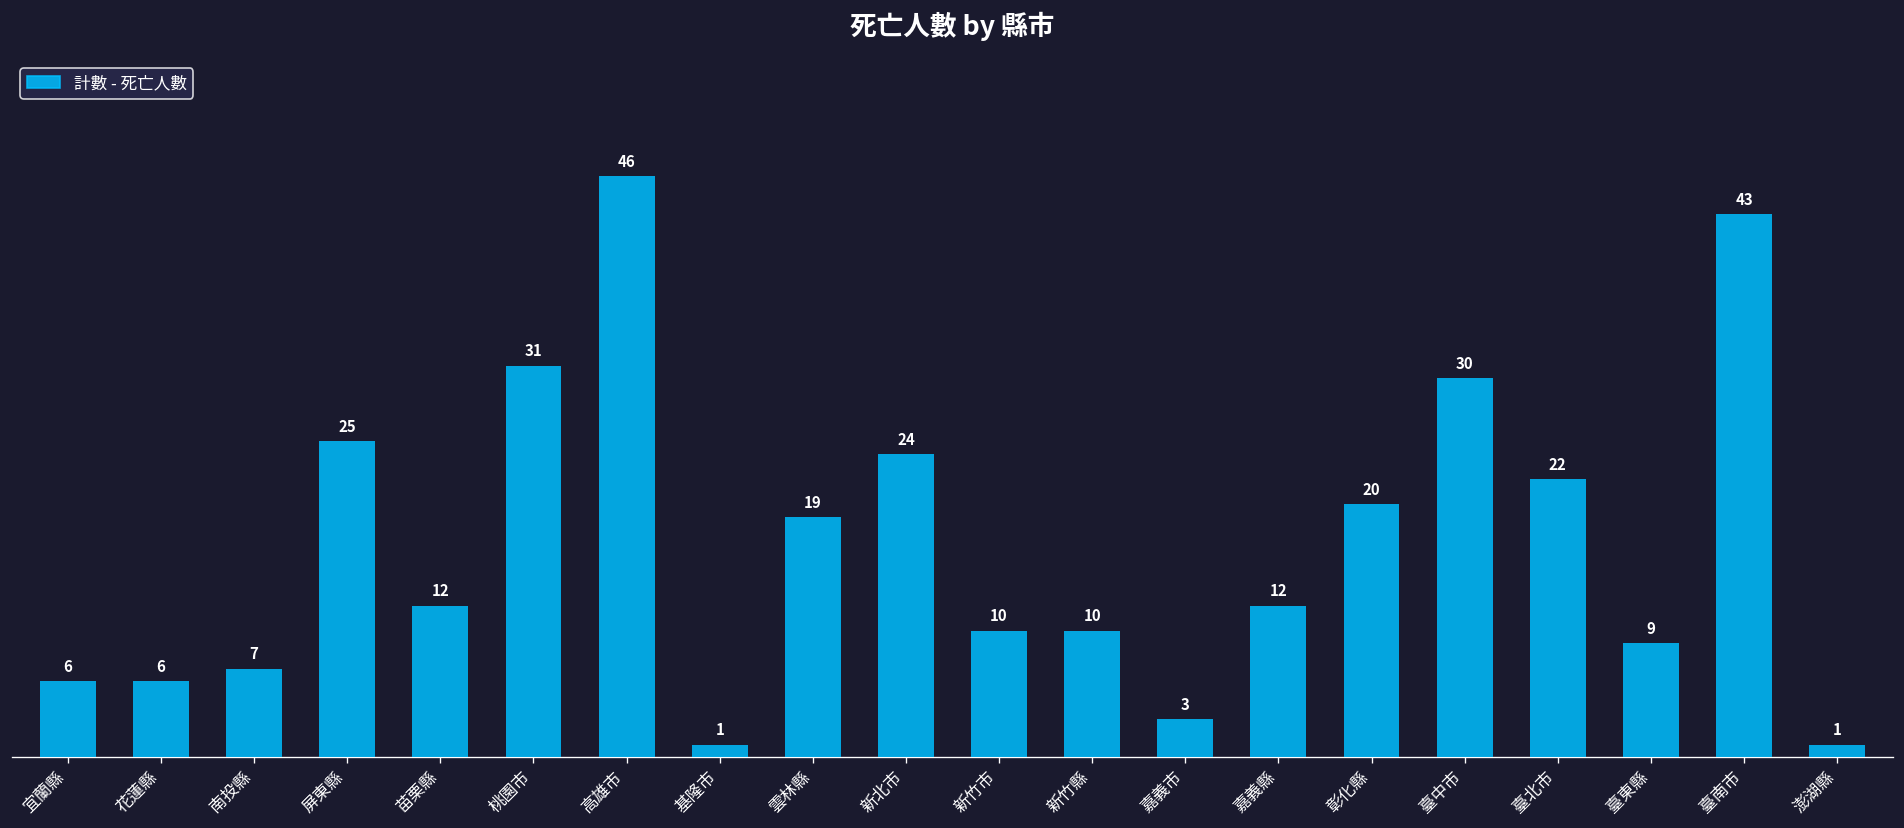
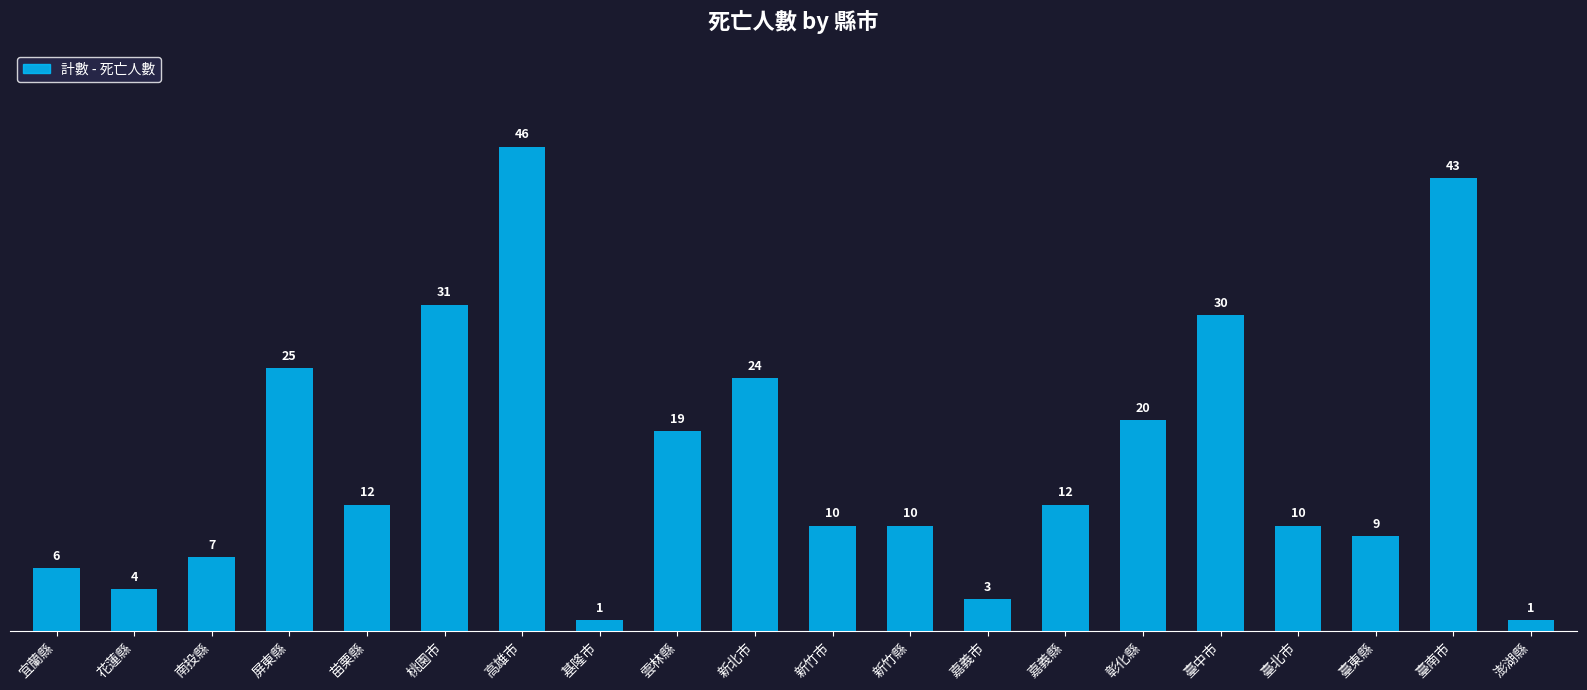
  {
    "宜蘭縣": 6,
-   "花蓮縣": 6,
+   "花蓮縣": 4,
    "南投縣": 7,
    "屏東縣": 25,
    "苗栗縣": 12,
    "桃園市": 31,
    "高雄市": 46,
    "基隆市": 1,
    "雲林縣": 19,
    "新北市": 24,
    "新竹市": 10,
    "新竹縣": 10,
    "嘉義市": 3,
    "嘉義縣": 12,
    "彰化縣": 20,
    "臺中市": 30,
-   "臺北市": 22,
+   "臺北市": 10,
    "臺東縣": 9,
    "臺南市": 43,
    "澎湖縣": 1
  }
